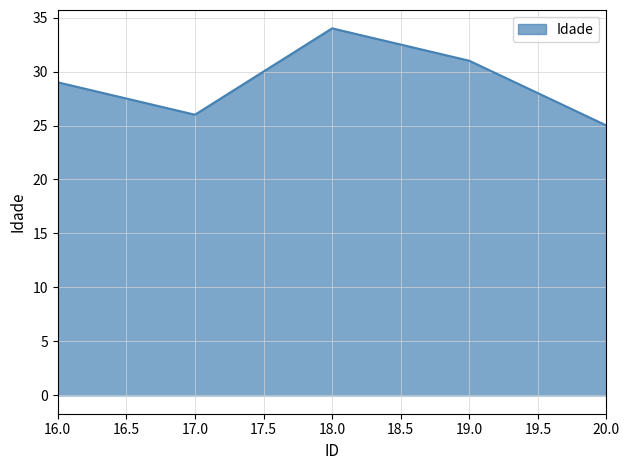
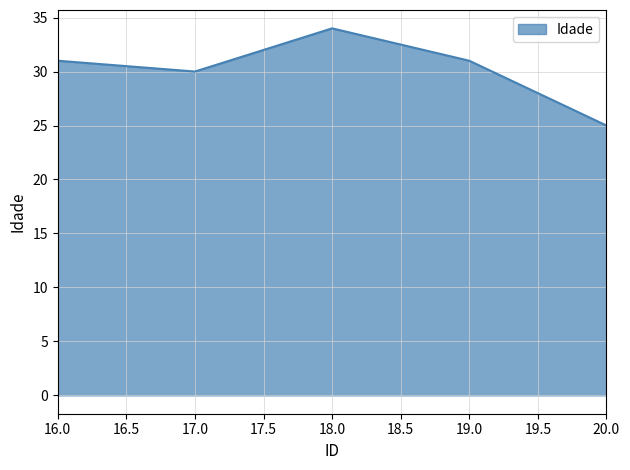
  {
-   "16.0": 29,
-   "17.0": 26,
+   "16.0": 31,
+   "17.0": 30,
    "18.0": 34,
    "19.0": 31,
    "20.0": 25
  }
